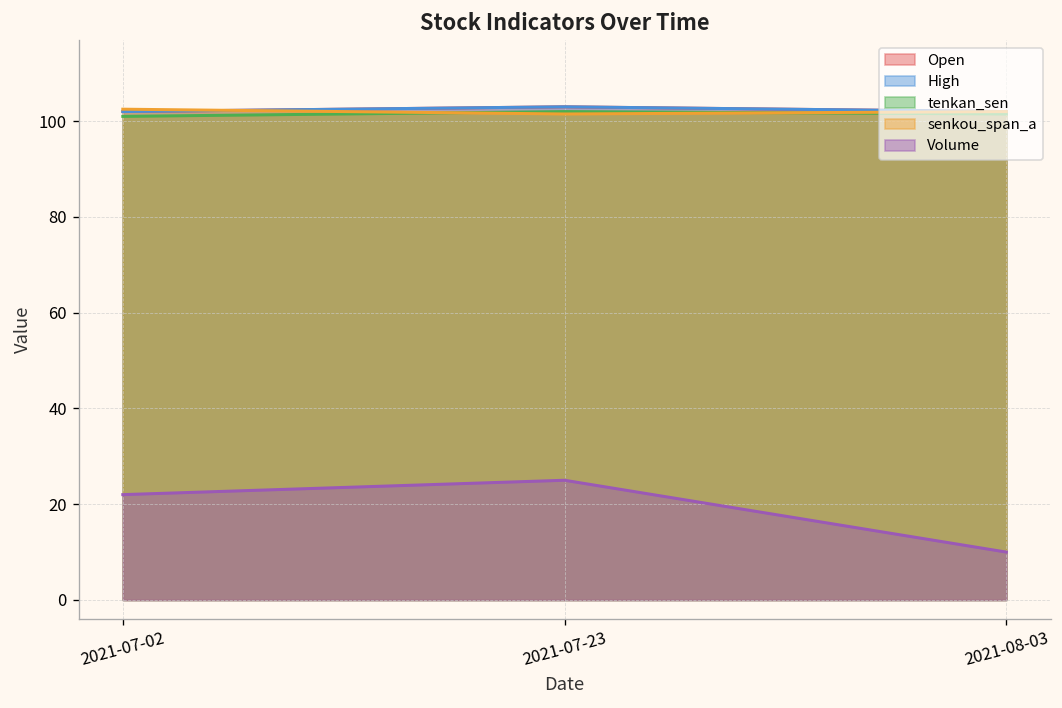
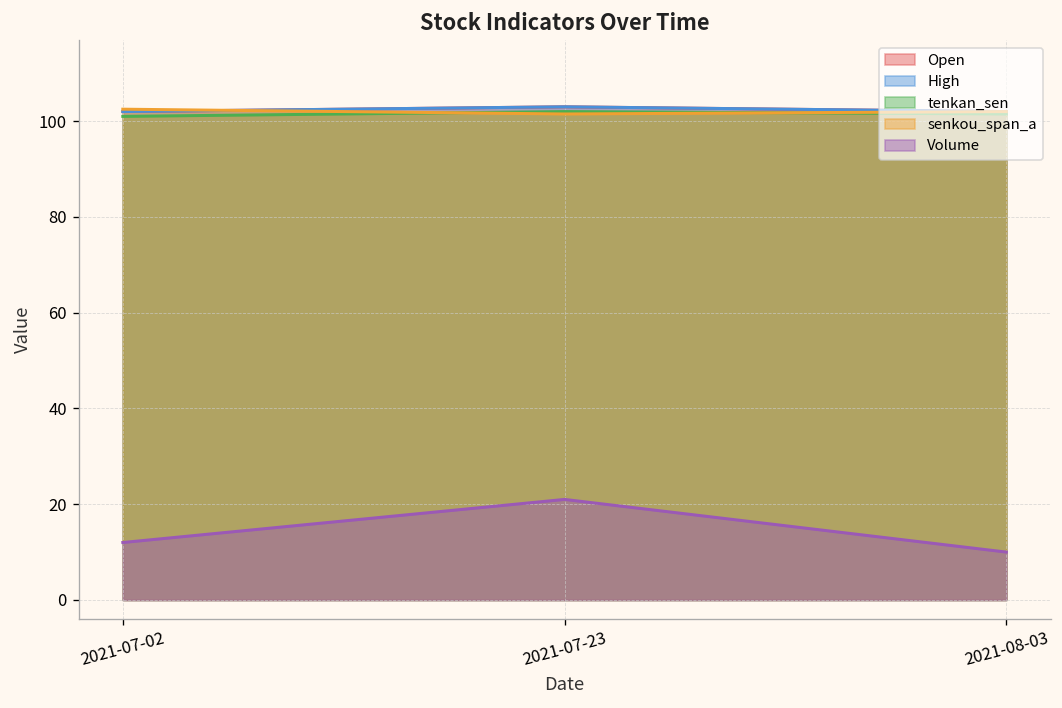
  {
    "High": {
      "2021-07-23": 103
    },
    "tenkan_sen": {
      "2021-07-02": 101
    },
    "Volume": {
-     "2021-07-02": 22,
-     "2021-07-23": 25,
+     "2021-07-02": 12,
+     "2021-07-23": 21,
      "2021-08-03": 10
    }
  }
